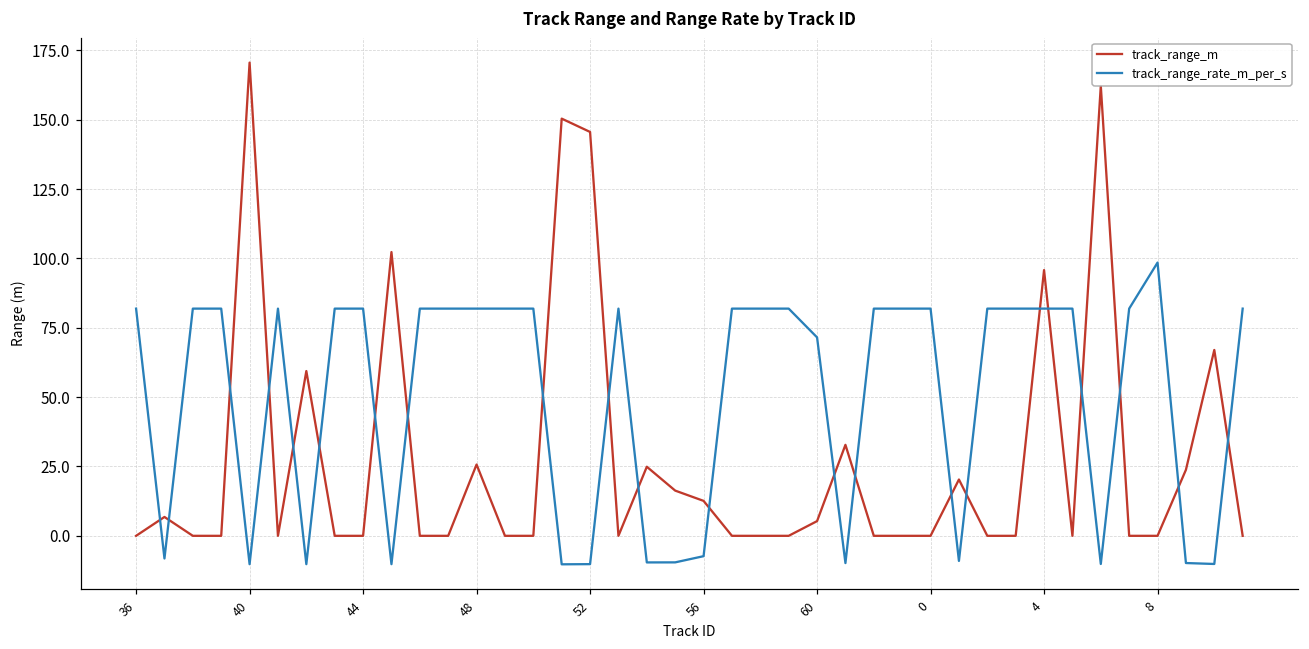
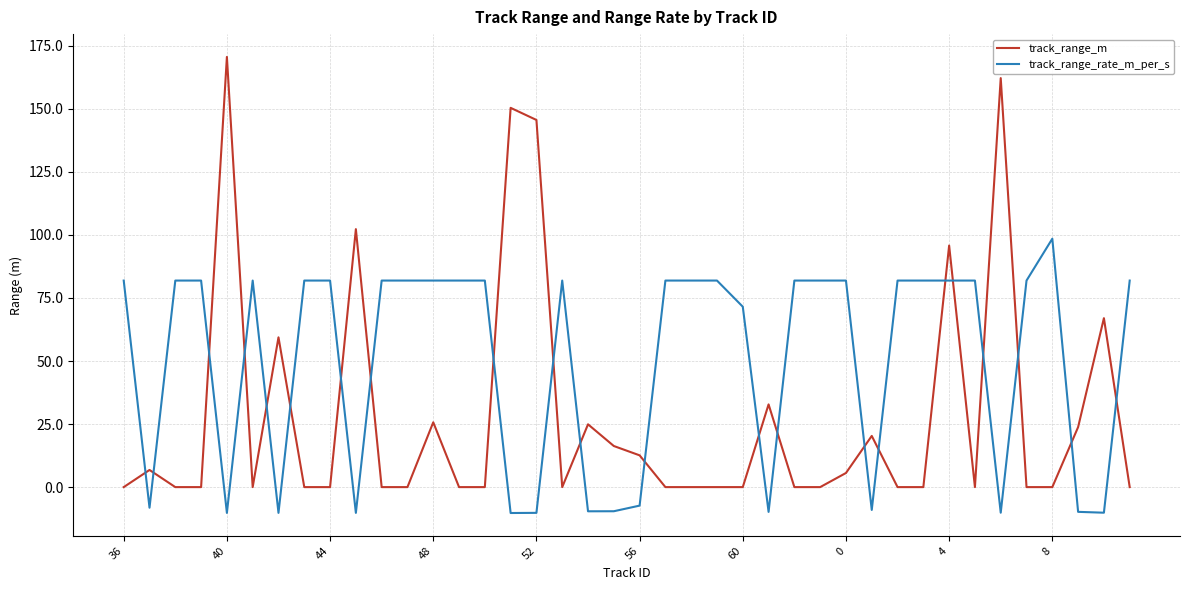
  {
    "track_range_m": {
      "36": 0,
      "40": 171,
      "44": 0,
      "48": 26,
      "52": 146,
      "56": 13,
-     "60": 5,
-     "0": 0,
+     "60": 0,
+     "0": 6,
      "4": 96,
      "8": 0
    },
    "track_range_rate_m_per_s": {
      "36": 82,
      "40": -10,
      "44": 82,
      "48": 82,
      "52": -10,
      "56": -7,
      "60": 72,
      "0": 82,
      "4": 82,
      "8": 99
    }
  }
